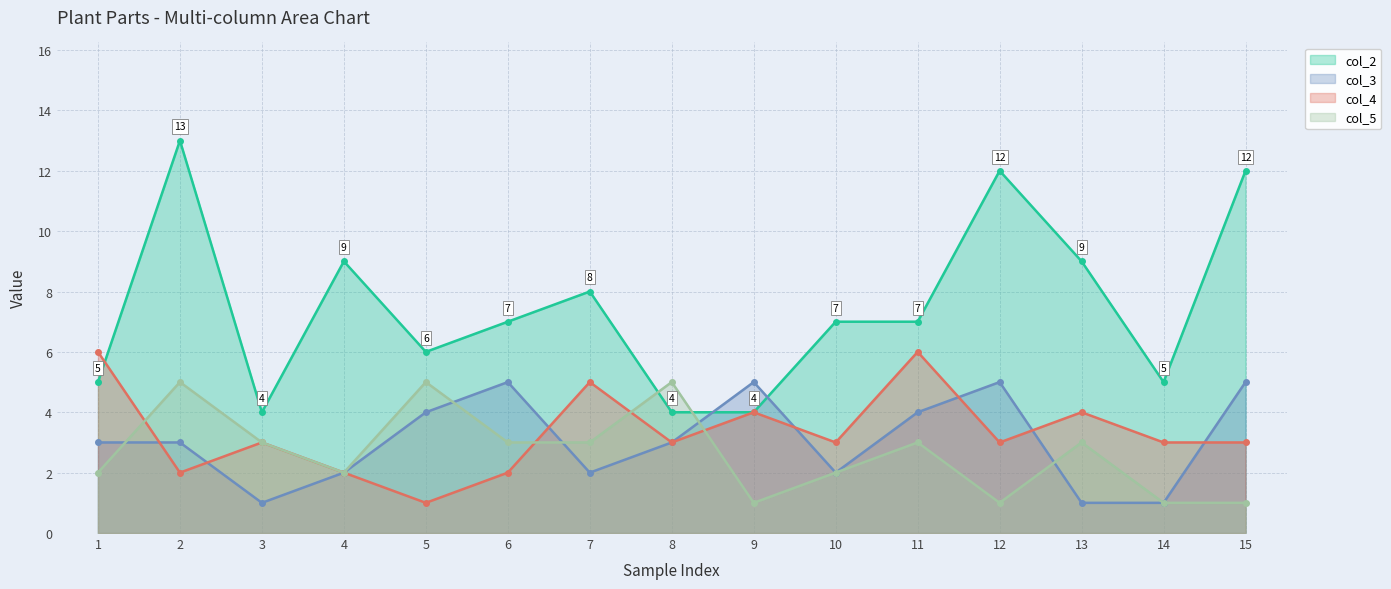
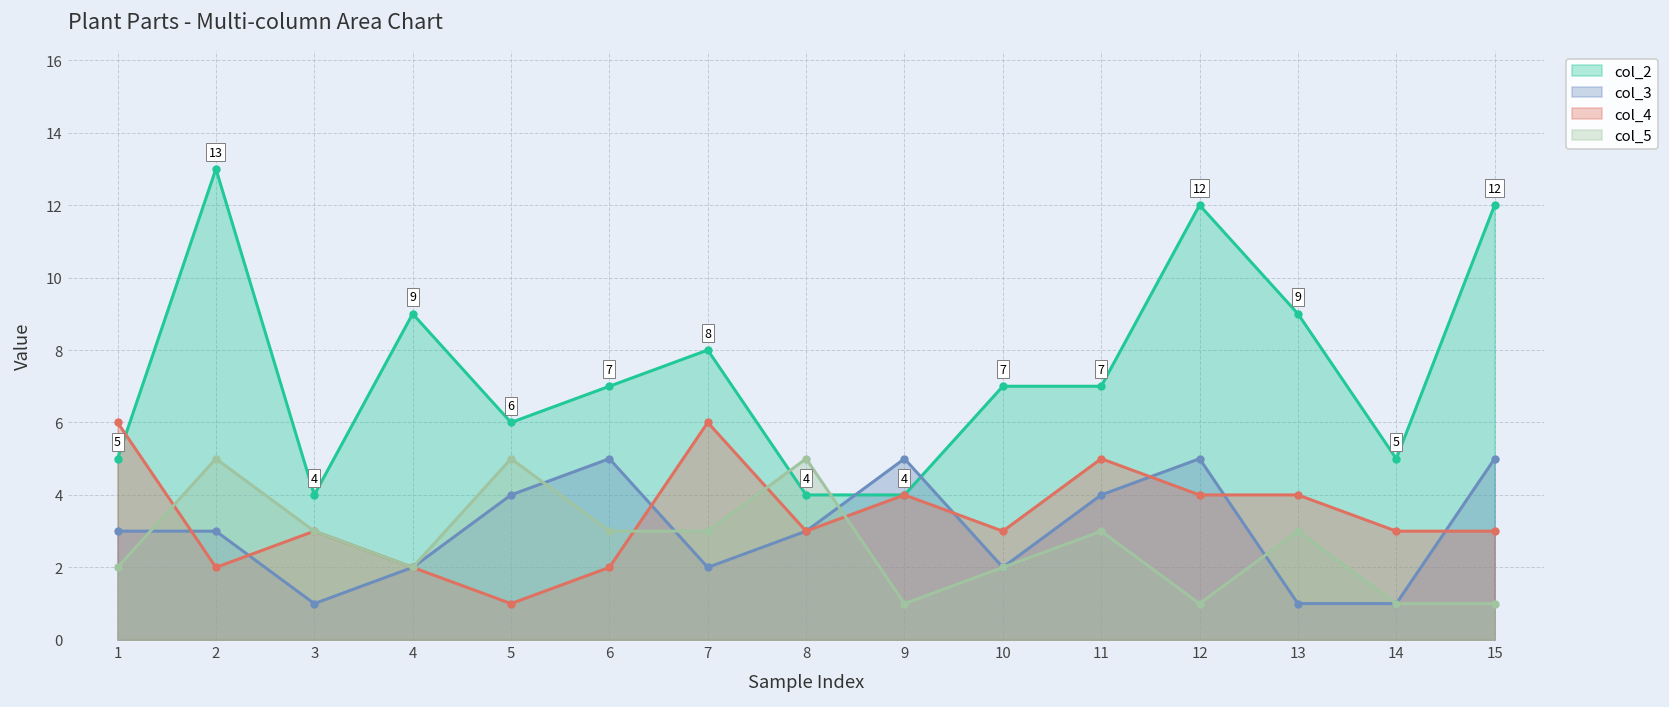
  {
    "col_4": {
      "1": 6,
      "2": 2,
      "5": 1,
      "6": 2,
-     "7": 5,
+     "7": 6,
      "10": 3,
-     "11": 6,
-     "12": 3,
+     "11": 5,
+     "12": 4,
      "13": 4,
      "14": 3,
      "15": 3
    }
  }
